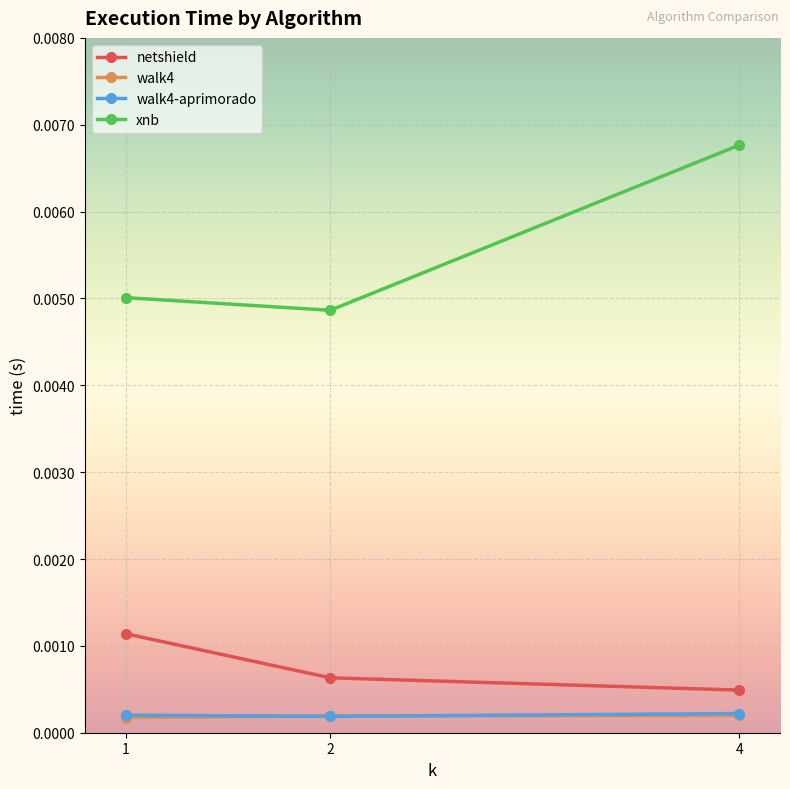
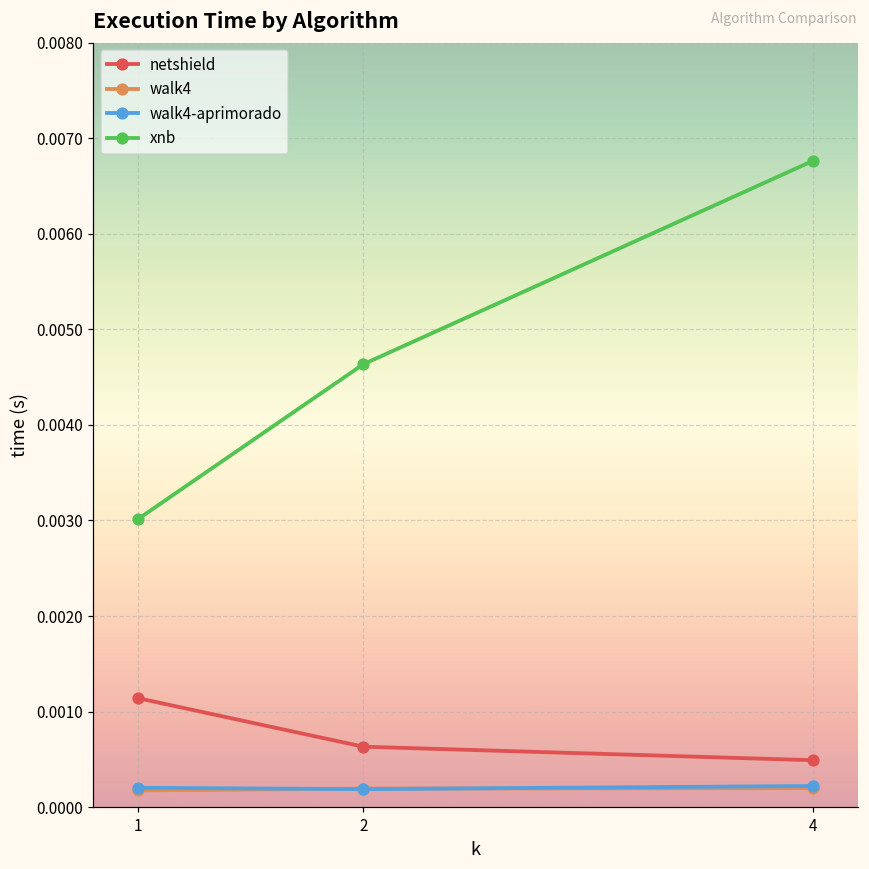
  {
    "xnb": {
-     "1": 0.0050,
-     "2": 0.0049,
+     "1": 0.0030,
+     "2": 0.0046,
      "4": 0.0068
    }
  }
